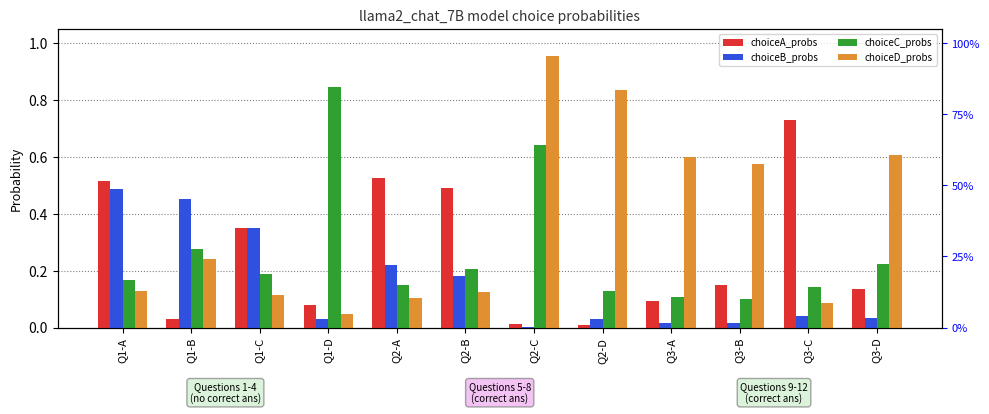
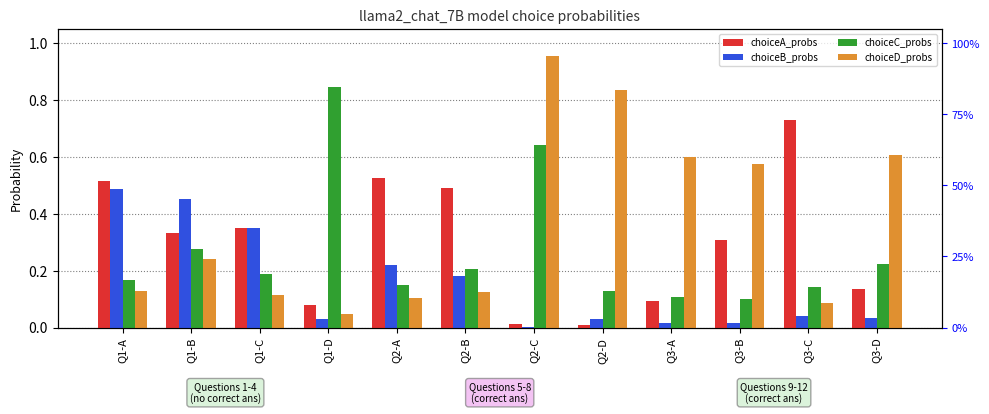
  {
    "choiceA_probs": {
      "Q1-A": 0.51,
-     "Q1-B": 0.03,
+     "Q1-B": 0.33,
      "Q1-C": 0.35,
      "Q1-D": 0.08,
      "Q2-A": 0.53,
      "Q2-B": 0.49,
      "Q2-C": 0.01,
      "Q2-D": 0.01,
      "Q3-A": 0.09,
-     "Q3-B": 0.15,
+     "Q3-B": 0.31,
      "Q3-C": 0.73,
      "Q3-D": 0.14
    },
    "choiceB_probs": {
      "Q1-A": 0.49,
      "Q1-B": 0.45,
      "Q1-C": 0.35,
      "Q1-D": 0.03,
      "Q2-A": 0.22,
      "Q2-B": 0.18,
      "Q2-D": 0.03,
      "Q3-A": 0.01,
      "Q3-B": 0.02,
      "Q3-C": 0.04,
      "Q3-D": 0.03
    },
    "choiceC_probs": {
      "Q1-A": 0.17,
      "Q1-B": 0.27,
      "Q1-C": 0.19,
      "Q1-D": 0.84,
      "Q2-A": 0.15,
      "Q2-B": 0.20,
      "Q2-C": 0.64,
      "Q2-D": 0.13,
      "Q3-A": 0.11,
      "Q3-B": 0.10,
      "Q3-C": 0.14,
      "Q3-D": 0.22
    },
    "choiceD_probs": {
      "Q1-A": 0.13,
      "Q1-B": 0.24,
      "Q1-C": 0.11,
      "Q1-D": 0.05,
      "Q2-A": 0.10,
      "Q2-B": 0.12,
      "Q2-C": 0.95,
      "Q2-D": 0.83,
      "Q3-A": 0.60,
      "Q3-B": 0.58,
      "Q3-C": 0.09,
      "Q3-D": 0.61
    }
  }
